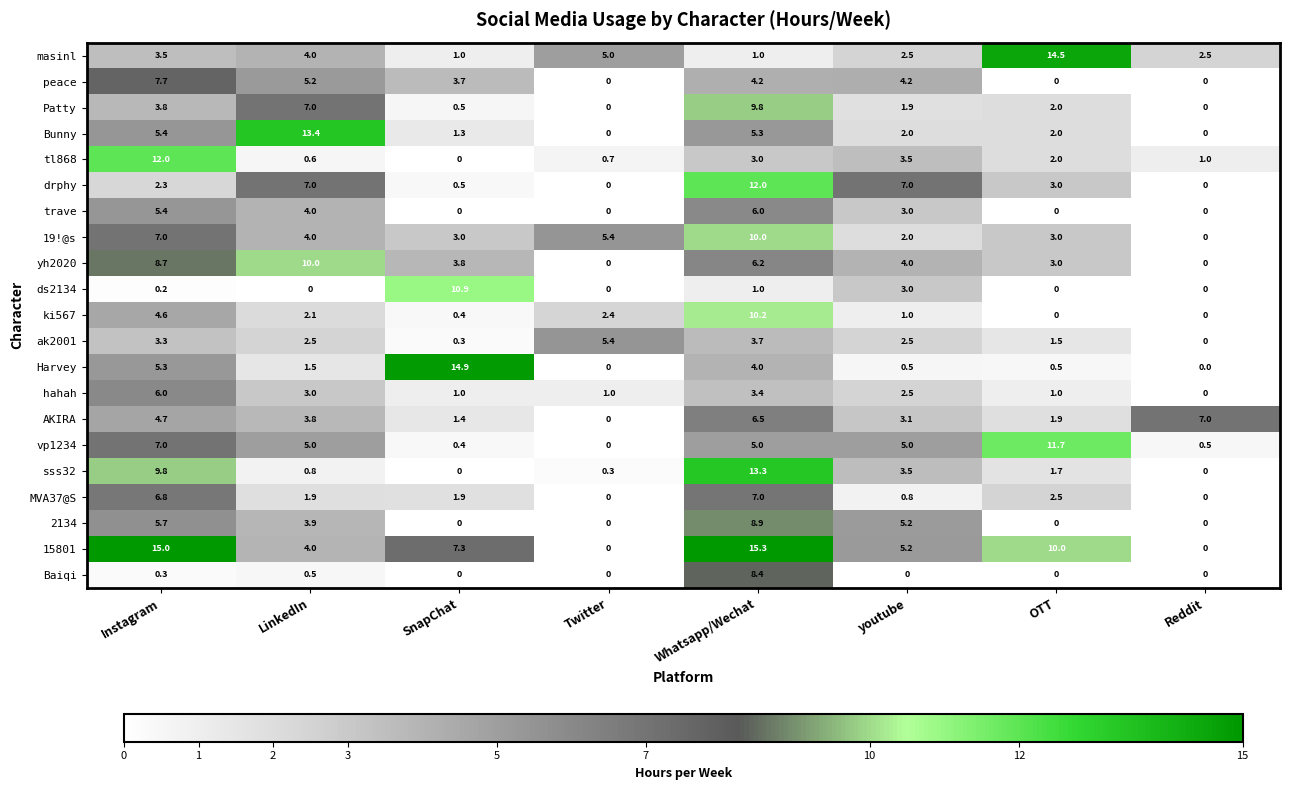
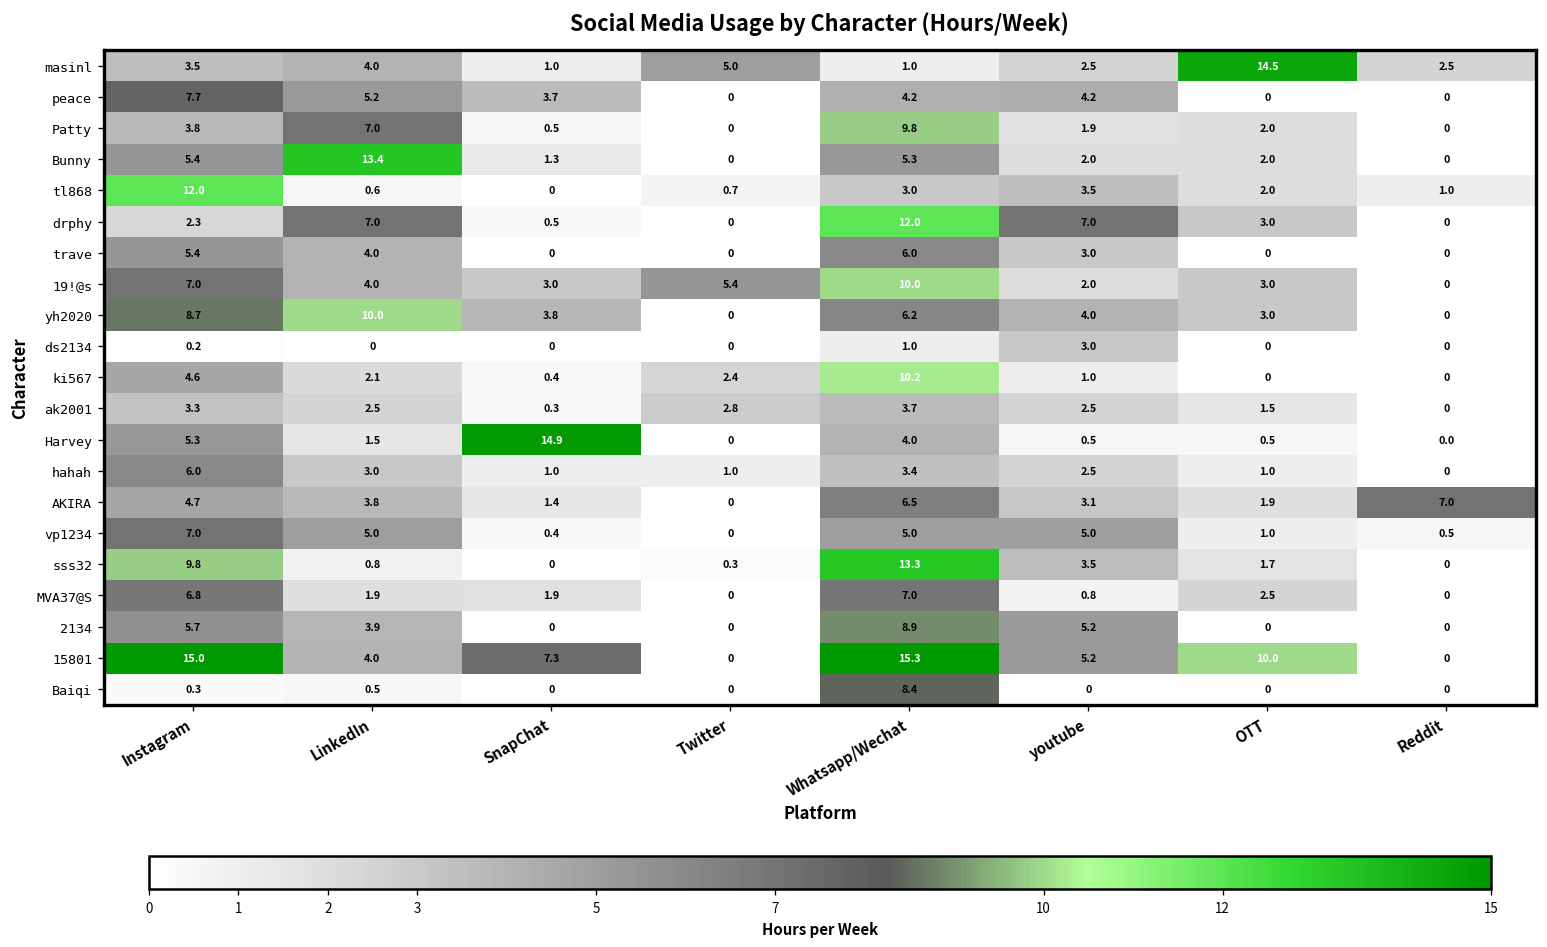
  {
    "masinl": {
      "Instagram": 3.5,
      "LinkedIn": 4.0,
      "SnapChat": 1.0,
      "Twitter": 5.0,
      "Whatsapp/Wechat": 1.0,
      "youtube": 2.5,
      "OTT": 14.5,
      "Reddit": 2.5
    },
    "peace": {
      "Instagram": 7.7,
      "LinkedIn": 5.2,
      "SnapChat": 3.7,
      "Twitter": 0,
      "Whatsapp/Wechat": 4.2,
      "youtube": 4.2,
      "OTT": 0,
      "Reddit": 0
    },
    "Patty": {
      "Instagram": 3.8,
      "LinkedIn": 7.0,
      "SnapChat": 0.5,
      "Twitter": 0,
      "Whatsapp/Wechat": 9.8,
      "youtube": 1.9,
      "OTT": 2.0,
      "Reddit": 0
    },
    "Bunny": {
      "Instagram": 5.4,
      "LinkedIn": 13.4,
      "SnapChat": 1.3,
      "Twitter": 0,
      "Whatsapp/Wechat": 5.3,
      "youtube": 2.0,
      "OTT": 2.0,
      "Reddit": 0
    },
    "tl868": {
      "Instagram": 12.0,
      "LinkedIn": 0.6,
      "SnapChat": 0,
      "Twitter": 0.7,
      "Whatsapp/Wechat": 3.0,
      "youtube": 3.5,
      "OTT": 2.0,
      "Reddit": 1.0
    },
    "drphy": {
      "Instagram": 2.3,
      "LinkedIn": 7.0,
      "SnapChat": 0.5,
      "Twitter": 0,
      "Whatsapp/Wechat": 12.0,
      "youtube": 7.0,
      "OTT": 3.0,
      "Reddit": 0
    },
    "trave": {
      "Instagram": 5.4,
      "LinkedIn": 4.0,
      "SnapChat": 0,
      "Twitter": 0,
      "Whatsapp/Wechat": 6.0,
      "youtube": 3.0,
      "OTT": 0,
      "Reddit": 0
    },
    "19!@s": {
      "Instagram": 7.0,
      "LinkedIn": 4.0,
      "SnapChat": 3.0,
      "Twitter": 5.4,
      "Whatsapp/Wechat": 10.0,
      "youtube": 2.0,
      "OTT": 3.0,
      "Reddit": 0
    },
    "yh2020": {
      "Instagram": 8.7,
      "LinkedIn": 10.0,
      "SnapChat": 3.8,
      "Twitter": 0,
      "Whatsapp/Wechat": 6.2,
      "youtube": 4.0,
      "OTT": 3.0,
      "Reddit": 0
    },
    "ds2134": {
      "Instagram": 0.2,
      "LinkedIn": 0,
-     "SnapChat": 10.9,
+     "SnapChat": 0,
      "Twitter": 0,
      "Whatsapp/Wechat": 1.0,
      "youtube": 3.0,
      "OTT": 0,
      "Reddit": 0
    },
    "ki567": {
      "Instagram": 4.6,
      "LinkedIn": 2.1,
      "SnapChat": 0.4,
      "Twitter": 2.4,
      "Whatsapp/Wechat": 10.2,
      "youtube": 1.0,
      "OTT": 0,
      "Reddit": 0
    },
    "ak2001": {
      "Instagram": 3.3,
      "LinkedIn": 2.5,
      "SnapChat": 0.3,
-     "Twitter": 5.4,
+     "Twitter": 2.8,
      "Whatsapp/Wechat": 3.7,
      "youtube": 2.5,
      "OTT": 1.5,
      "Reddit": 0
    },
    "Harvey": {
      "Instagram": 5.3,
      "LinkedIn": 1.5,
      "SnapChat": 14.9,
      "Twitter": 0,
      "Whatsapp/Wechat": 4.0,
      "youtube": 0.5,
      "OTT": 0.5,
      "Reddit": 0.0
    },
    "hahah": {
      "Instagram": 6.0,
      "LinkedIn": 3.0,
      "SnapChat": 1.0,
      "Twitter": 1.0,
      "Whatsapp/Wechat": 3.4,
      "youtube": 2.5,
      "OTT": 1.0,
      "Reddit": 0
    },
    "AKIRA": {
      "Instagram": 4.7,
      "LinkedIn": 3.8,
      "SnapChat": 1.4,
      "Twitter": 0,
      "Whatsapp/Wechat": 6.5,
      "youtube": 3.1,
      "OTT": 1.9,
      "Reddit": 7.0
    },
    "vp1234": {
      "Instagram": 7.0,
      "LinkedIn": 5.0,
      "SnapChat": 0.4,
      "Twitter": 0,
      "Whatsapp/Wechat": 5.0,
      "youtube": 5.0,
-     "OTT": 11.7,
+     "OTT": 1.0,
      "Reddit": 0.5
    },
    "sss32": {
      "Instagram": 9.8,
      "LinkedIn": 0.8,
      "SnapChat": 0,
      "Twitter": 0.3,
      "Whatsapp/Wechat": 13.3,
      "youtube": 3.5,
      "OTT": 1.7,
      "Reddit": 0
    },
    "MVA37@S": {
      "Instagram": 6.8,
      "LinkedIn": 1.9,
      "SnapChat": 1.9,
      "Twitter": 0,
      "Whatsapp/Wechat": 7.0,
      "youtube": 0.8,
      "OTT": 2.5,
      "Reddit": 0
    },
    "2134": {
      "Instagram": 5.7,
      "LinkedIn": 3.9,
      "SnapChat": 0,
      "Twitter": 0,
      "Whatsapp/Wechat": 8.9,
      "youtube": 5.2,
      "OTT": 0,
      "Reddit": 0
    },
    "15801": {
      "Instagram": 15.0,
      "LinkedIn": 4.0,
      "SnapChat": 7.3,
      "Twitter": 0,
      "Whatsapp/Wechat": 15.3,
      "youtube": 5.2,
      "OTT": 10.0,
      "Reddit": 0
    },
    "Baiqi": {
      "Instagram": 0.3,
      "LinkedIn": 0.5,
      "SnapChat": 0,
      "Twitter": 0,
      "Whatsapp/Wechat": 8.4,
      "youtube": 0,
      "OTT": 0,
      "Reddit": 0
    }
  }
